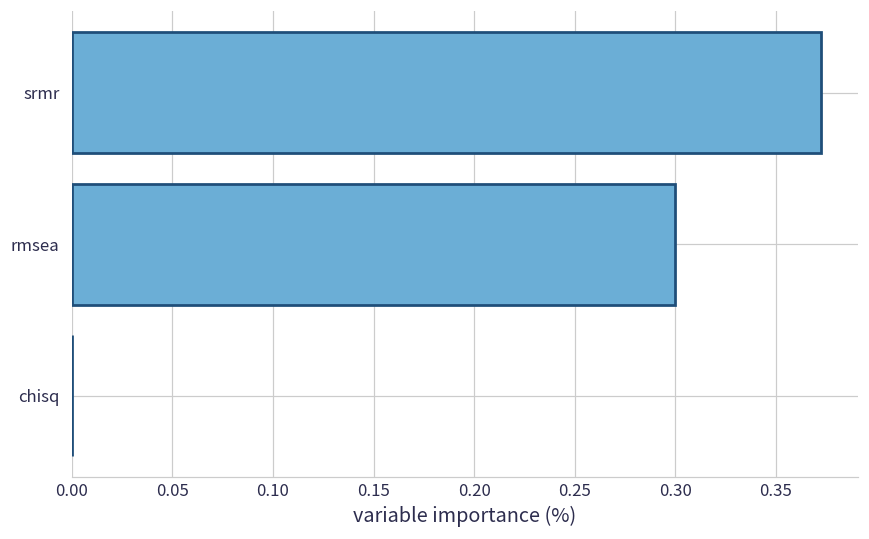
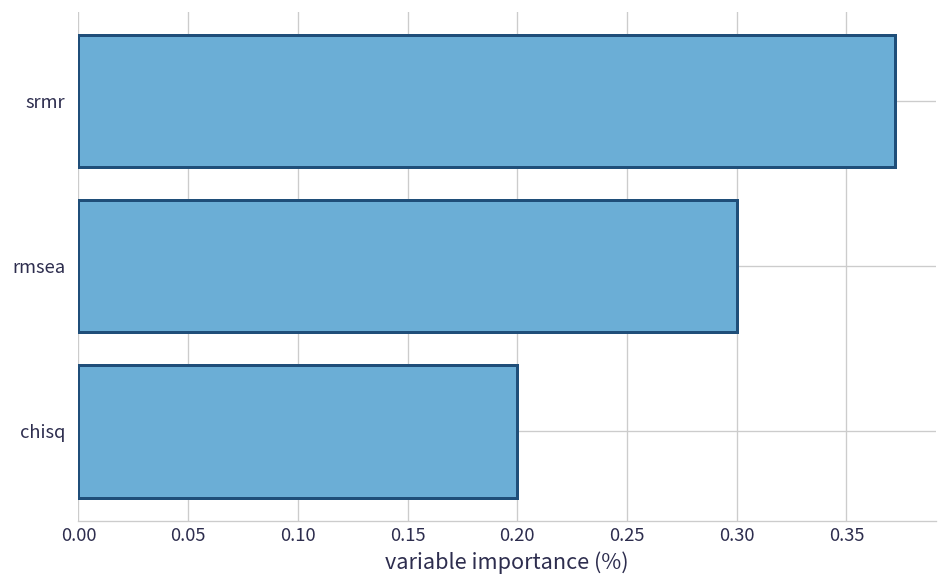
  {
    "srmr": 0.372,
    "rmsea": 0.3,
-   "chisq": 0.0
+   "chisq": 0.2
  }
